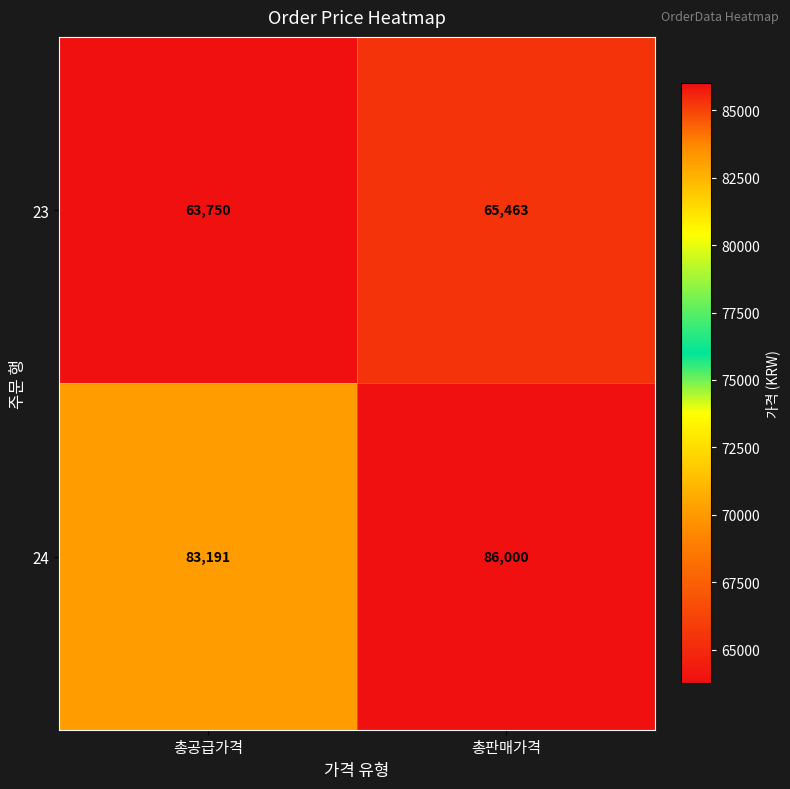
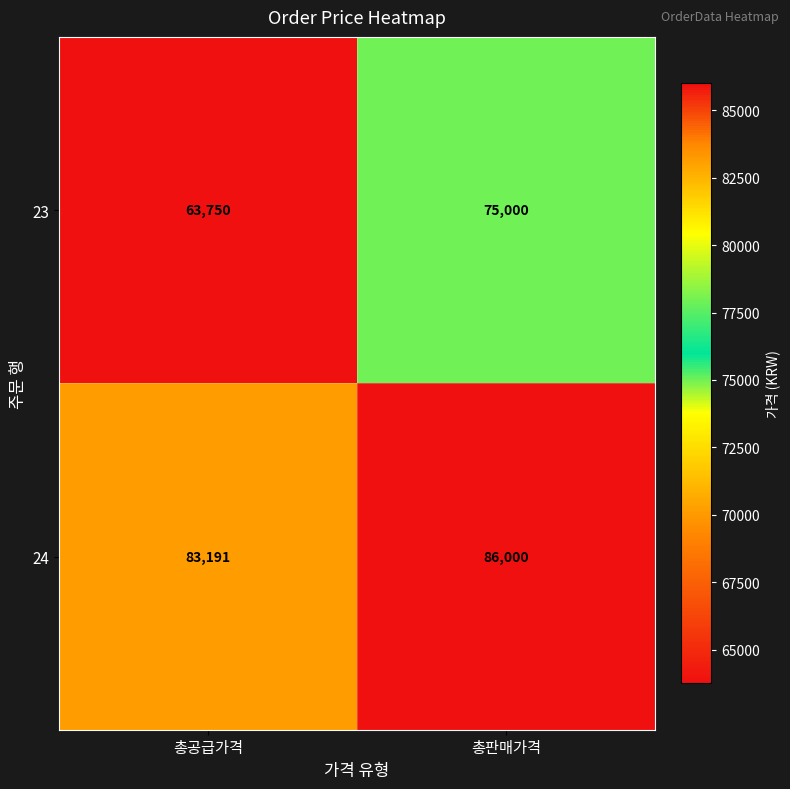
  {
    "23": {
      "총공급가격": "63,750",
-     "총판매가격": "65,463"
+     "총판매가격": "75,000"
    },
    "24": {
      "총공급가격": "83,191",
      "총판매가격": "86,000"
    }
  }
